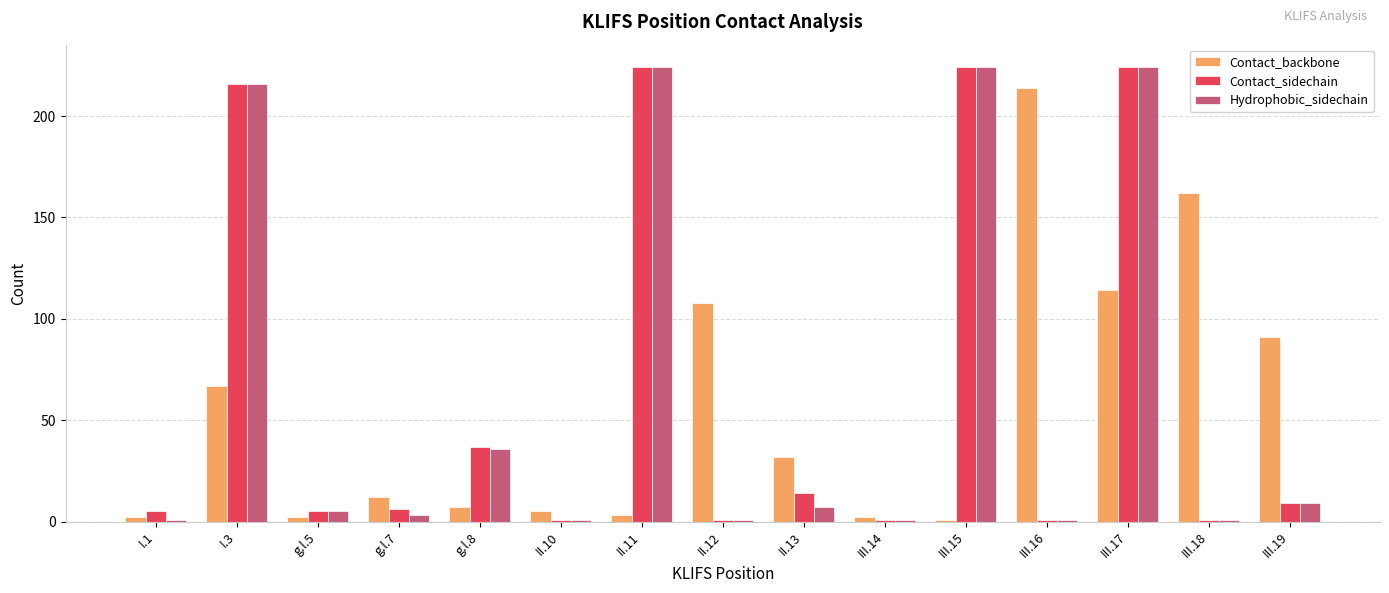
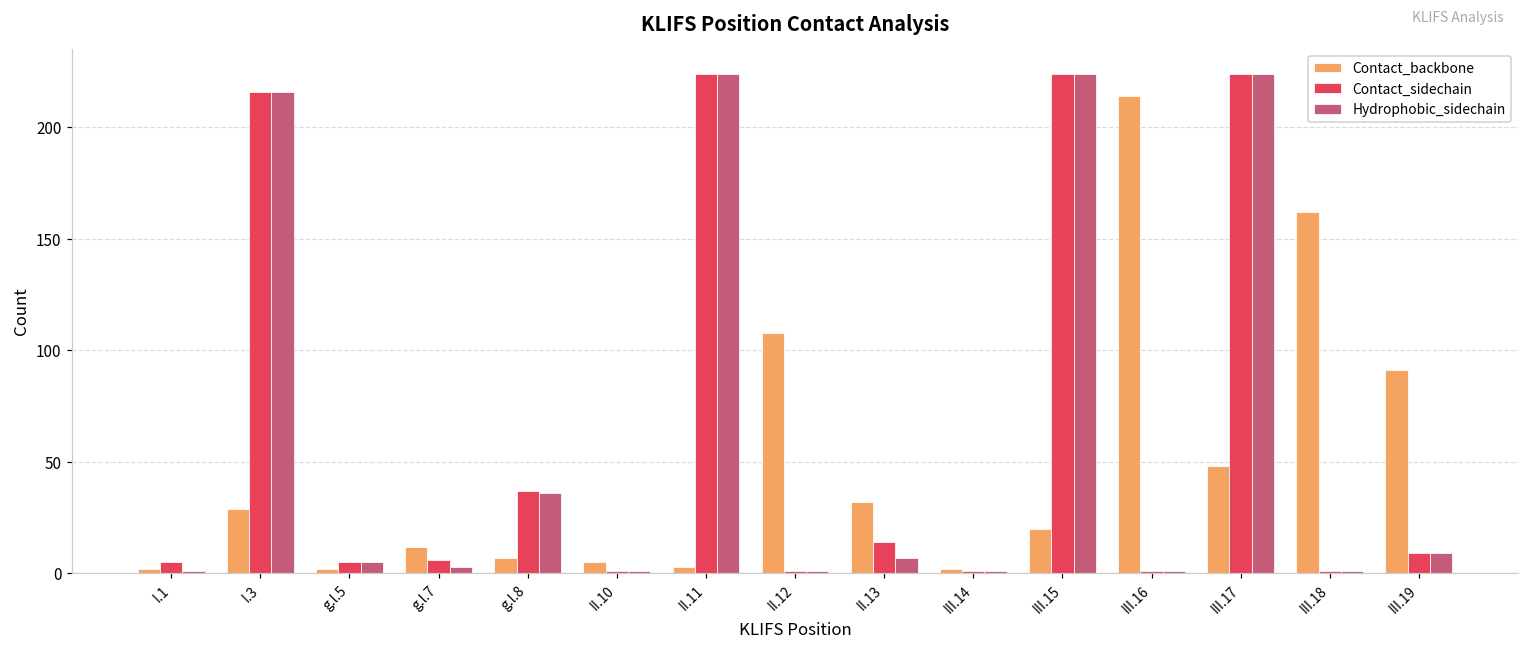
  {
    "Contact_backbone": {
      "I.1": 2,
-     "I.3": 67,
+     "I.3": 29,
      "g.l.5": 2,
      "g.l.7": 12,
      "g.l.8": 7,
      "II.10": 5,
      "II.11": 3,
      "II.12": 108,
      "II.13": 32,
      "III.14": 2,
-     "III.15": 1,
+     "III.15": 20,
      "III.16": 214,
-     "III.17": 114,
+     "III.17": 48,
      "III.18": 162,
      "III.19": 91
    }
  }
